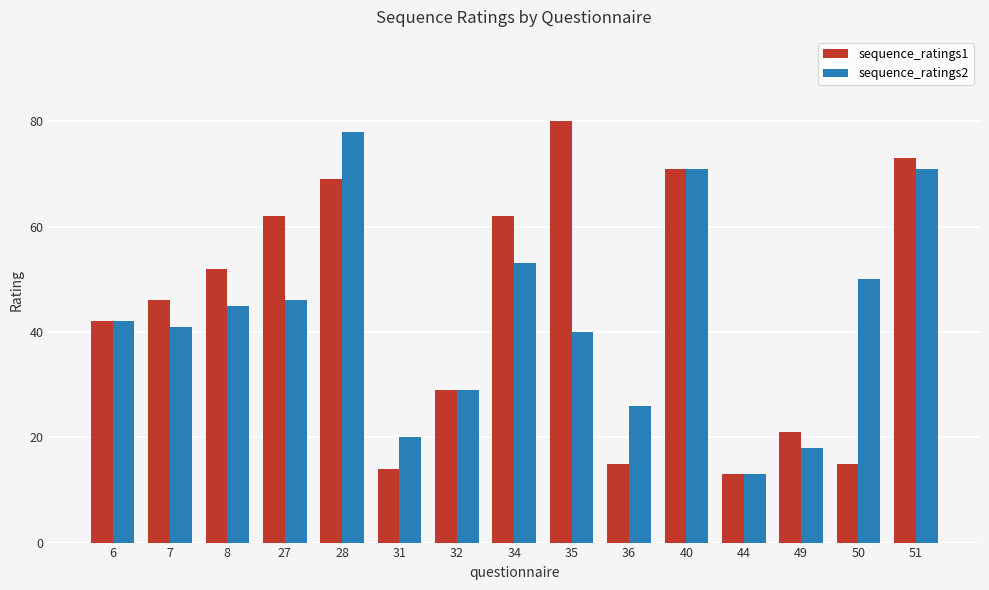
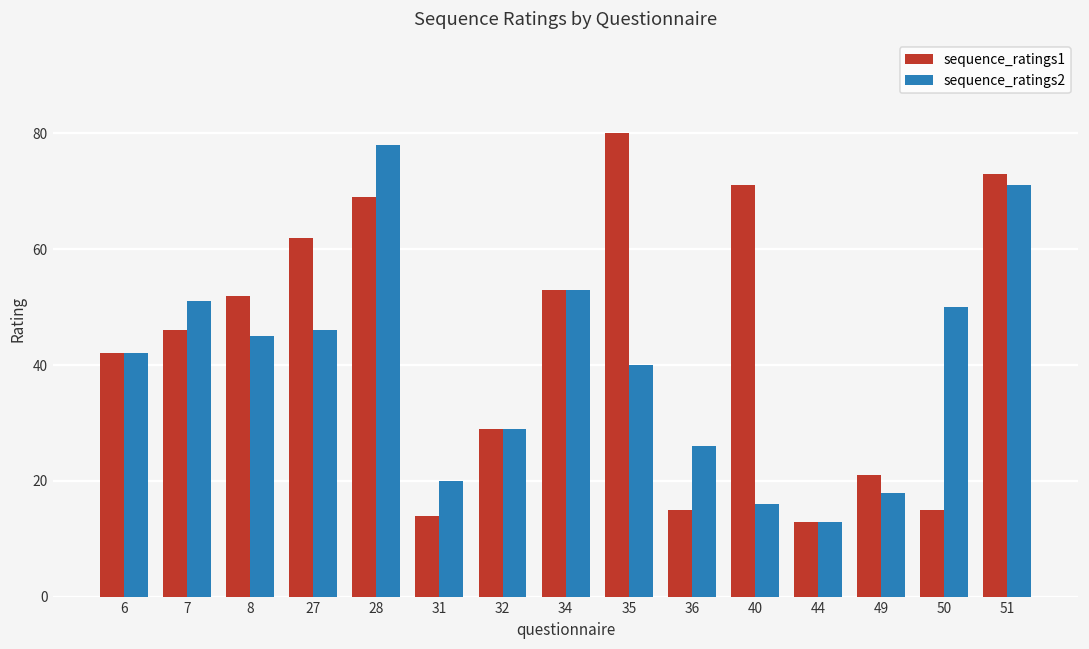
  {
    "sequence_ratings1": {
      "6": 42,
      "7": 46,
      "8": 52,
      "27": 62,
      "28": 69,
      "31": 14,
      "32": 29,
-     "34": 62,
+     "34": 53,
      "35": 80,
      "36": 15,
      "40": 71,
      "44": 13,
      "49": 21,
      "50": 15,
      "51": 73
    },
    "sequence_ratings2": {
      "6": 42,
-     "7": 41,
+     "7": 51,
      "8": 45,
      "27": 46,
      "28": 78,
      "31": 20,
      "32": 29,
      "34": 53,
      "35": 40,
      "36": 26,
-     "40": 71,
+     "40": 16,
      "44": 13,
      "49": 18,
      "50": 50,
      "51": 71
    }
  }
